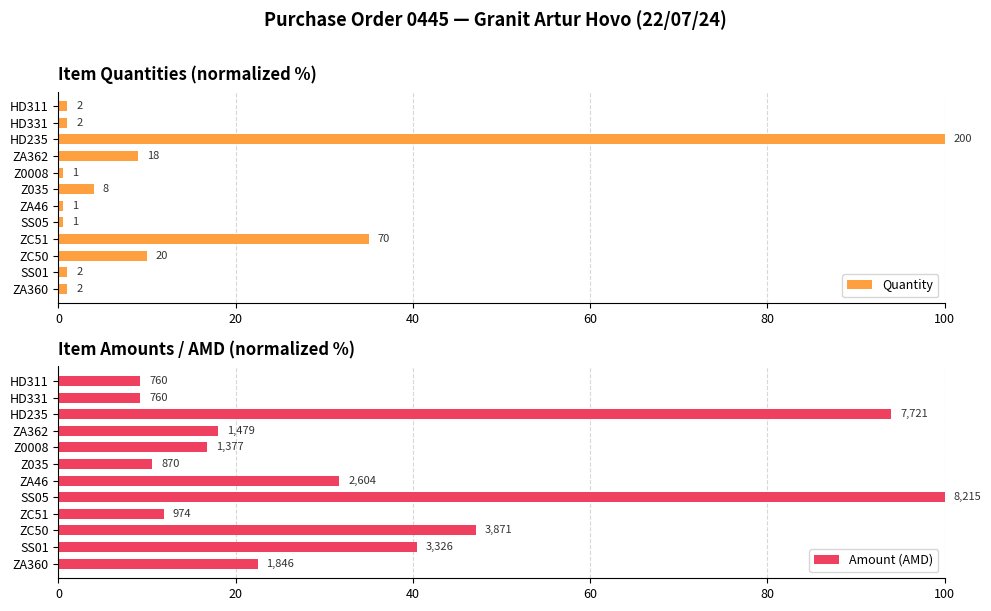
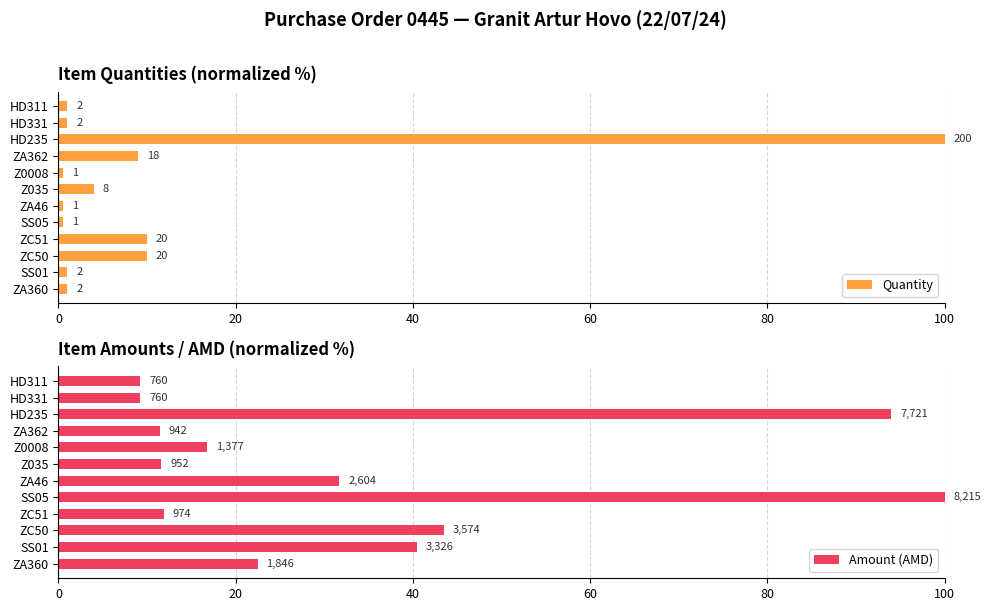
  {
    "Item Quantities (normalized %)": {
      "Z0008": "1",
      "ZA46": "1",
      "SS05": "1",
-     "ZC51": "70"
+     "ZC51": "20"
    },
    "Item Amounts / AMD (normalized %)": {
-     "ZA362": "1,479",
-     "Z035": "870",
-     "ZC50": "3,871"
+     "ZA362": "942",
+     "Z035": "952",
+     "ZC50": "3,574"
    }
  }
